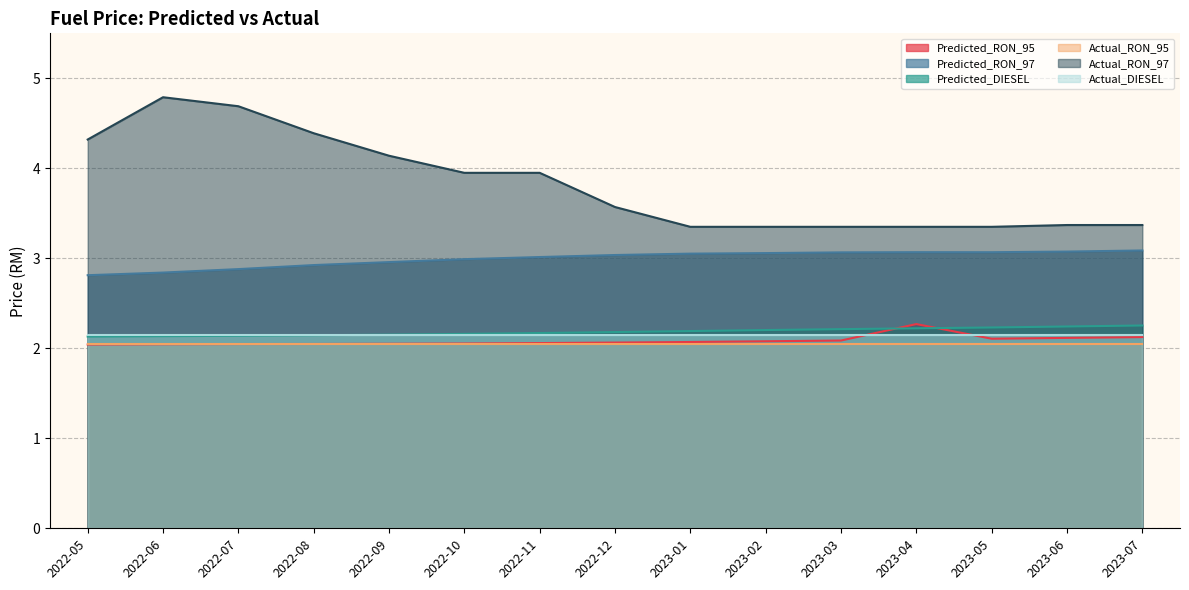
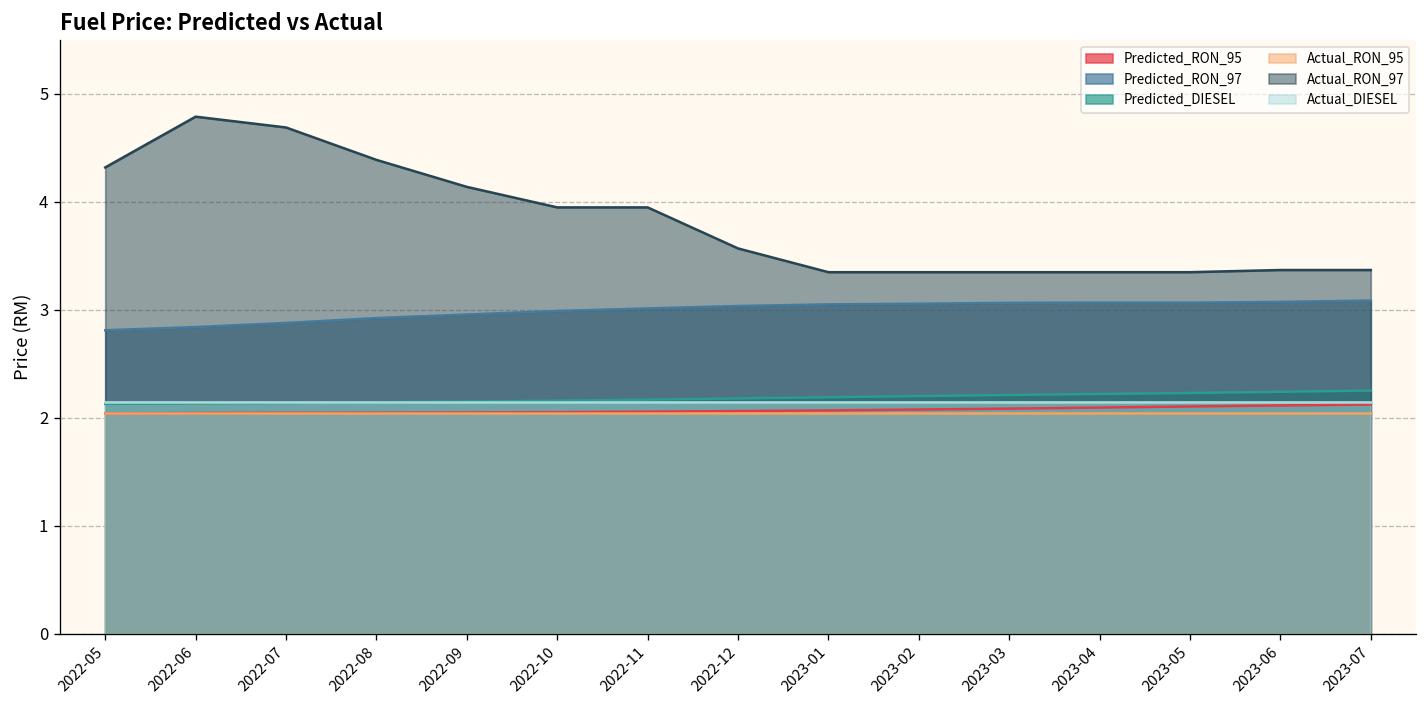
  {
    "Predicted_RON_95": {
      "2023-03": 2.1,
-     "2023-04": 2.3,
+     "2023-04": 2.1,
      "2023-05": 2.1,
      "2023-06": 2.1
    },
    "Actual_RON_95": {
      "2023-03": 2.1,
      "2023-04": 2.1,
      "2023-05": 2.1,
      "2023-06": 2.1,
      "2023-07": 2.1
    },
    "Actual_DIESEL": {
      "2022-12": 2.2,
      "2023-01": 2.2,
      "2023-02": 2.2,
      "2023-03": 2.2,
      "2023-04": 2.2,
      "2023-05": 2.2,
      "2023-06": 2.2
    }
  }
